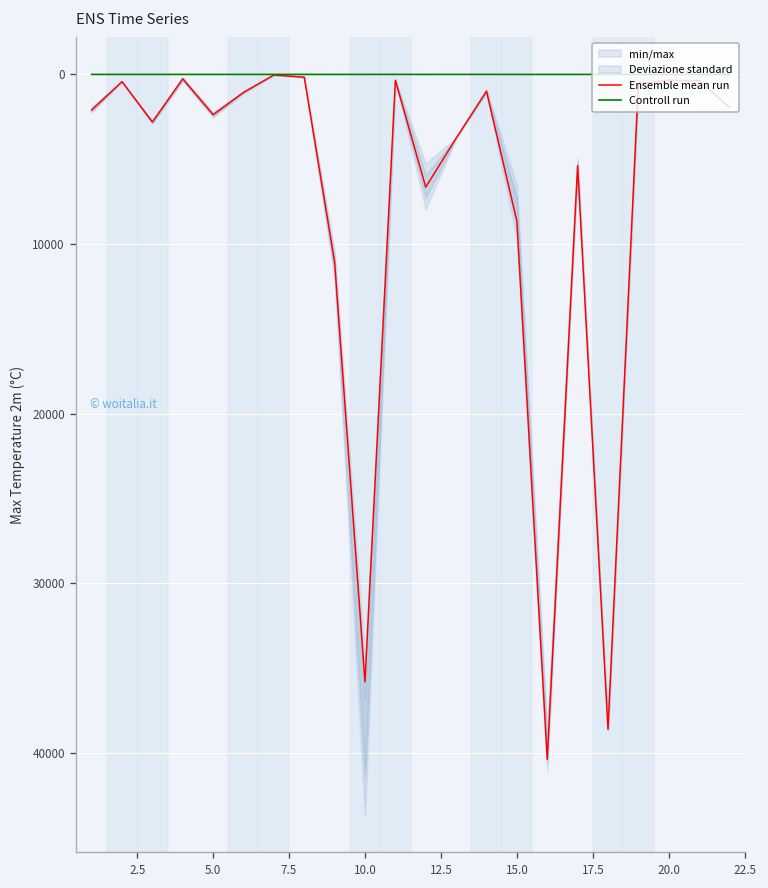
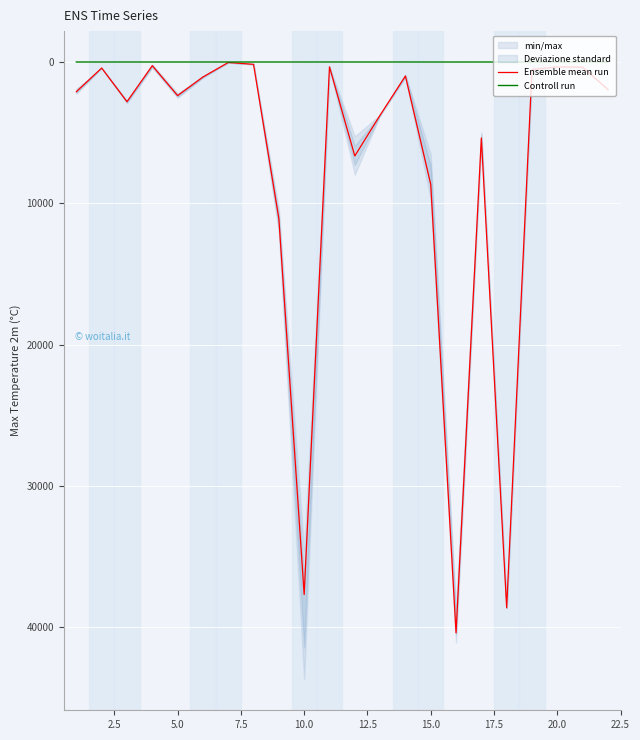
  {
    "Ensemble mean run": {
-     "10.0": 35800,
+     "10.0": 37700,
      "15.0": 8700
    },
    "Controll run": {
      "5.0": 0,
      "10.0": 0,
      "15.0": 0
    }
  }
